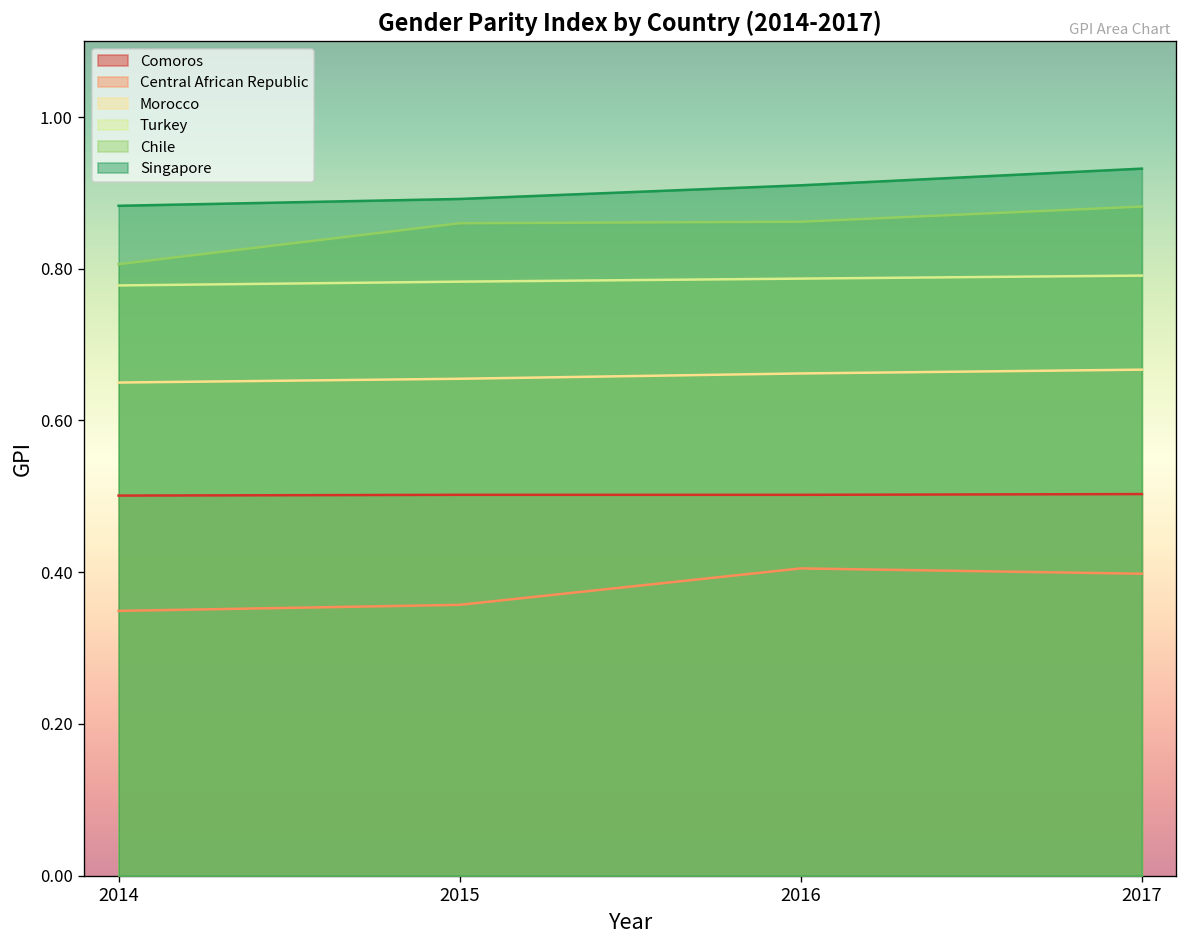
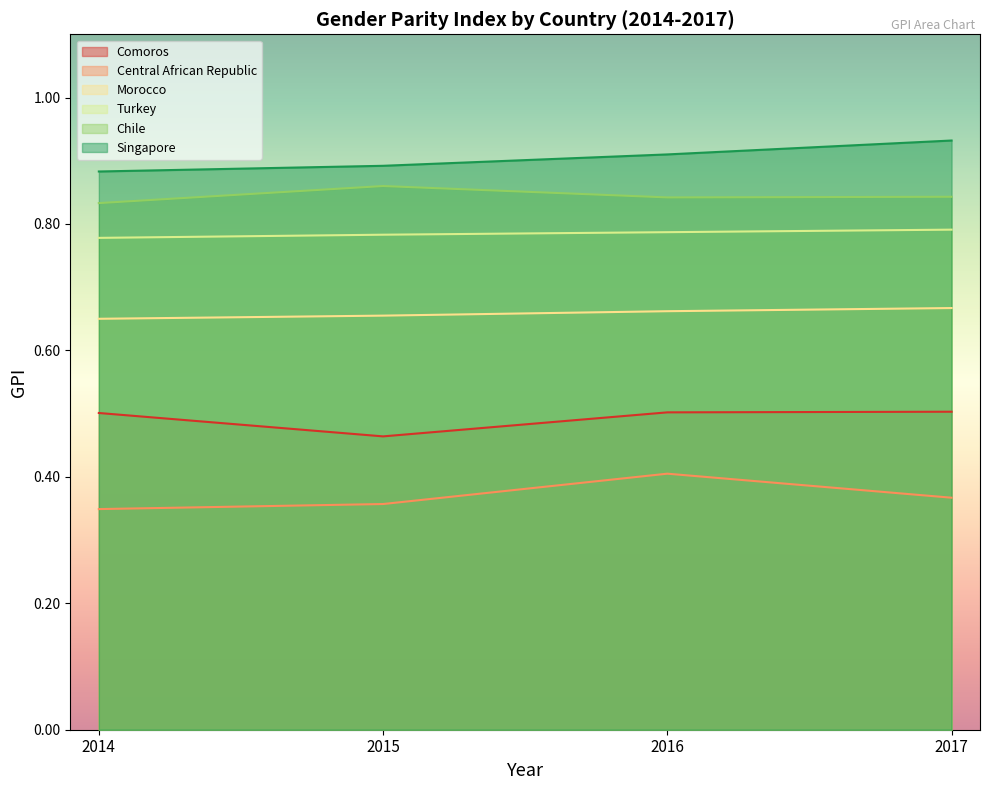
  {
    "Comoros": {
      "2014": 0.50,
-     "2015": 0.50,
+     "2015": 0.46,
      "2016": 0.50,
      "2017": 0.50
    },
    "Central African Republic": {
      "2014": 0.35,
      "2015": 0.36,
      "2016": 0.41,
-     "2017": 0.40
+     "2017": 0.37
    },
    "Chile": {
-     "2014": 0.81,
+     "2014": 0.83,
      "2015": 0.86,
-     "2016": 0.86,
-     "2017": 0.88
+     "2016": 0.84,
+     "2017": 0.84
    },
    "Singapore": {
      "2014": 0.88,
      "2015": 0.89,
      "2016": 0.91,
      "2017": 0.93
    }
  }
